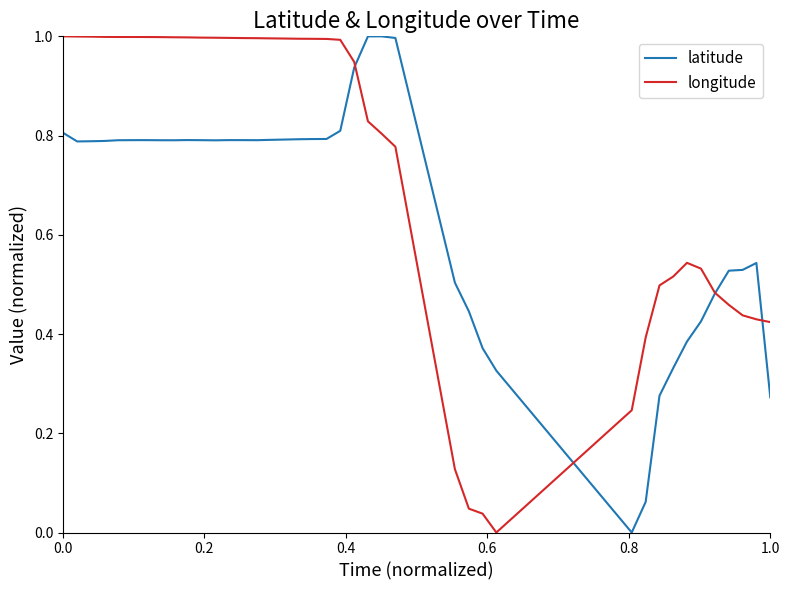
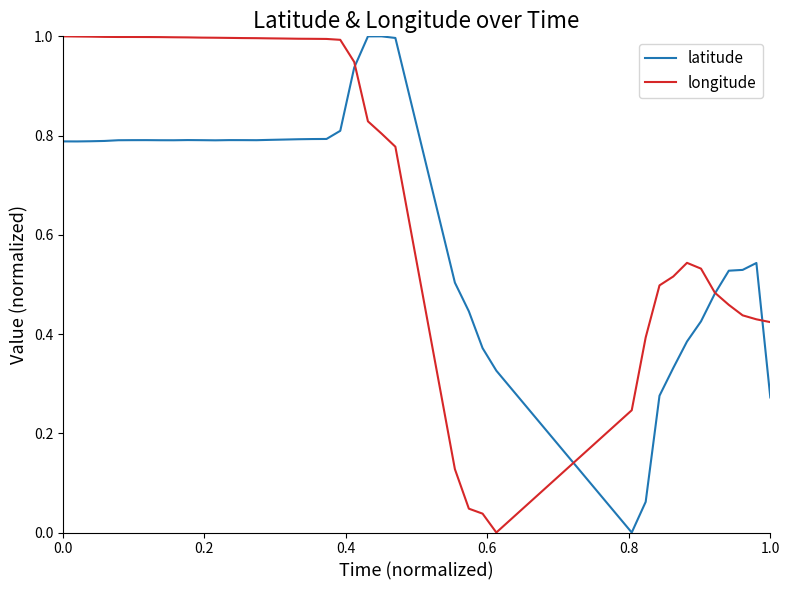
  {
    "latitude": {
-     "0.0": 0.81,
+     "0.0": 0.79,
      "1.0": 0.27
    },
    "longitude": {
      "0.0": 1.00,
      "1.0": 0.42
    }
  }
